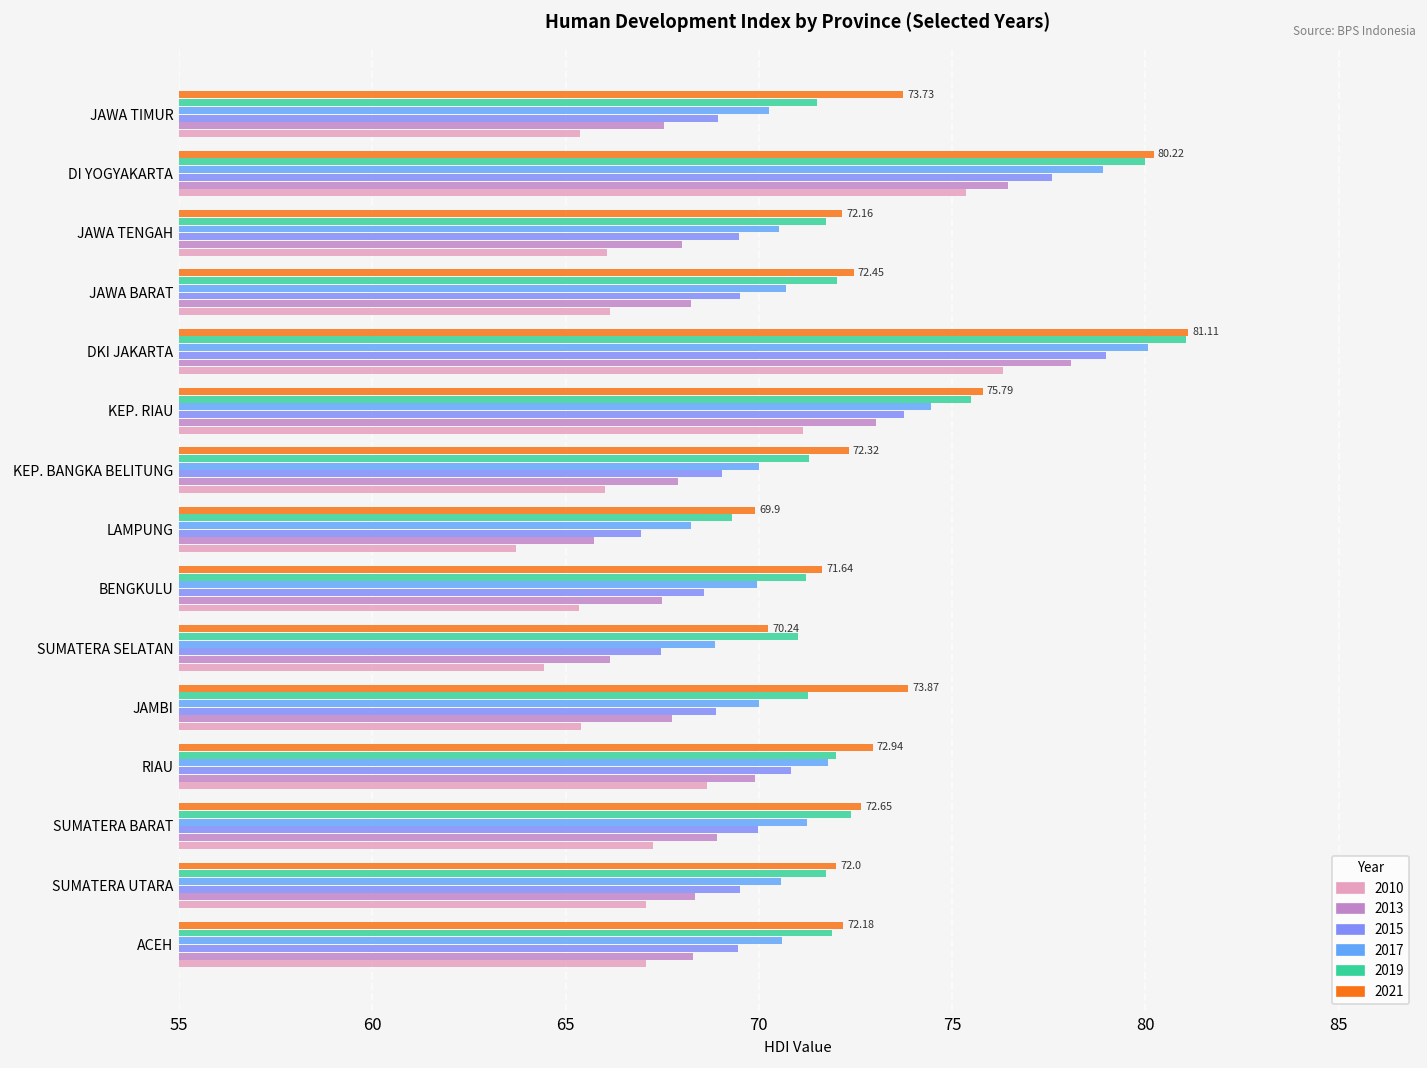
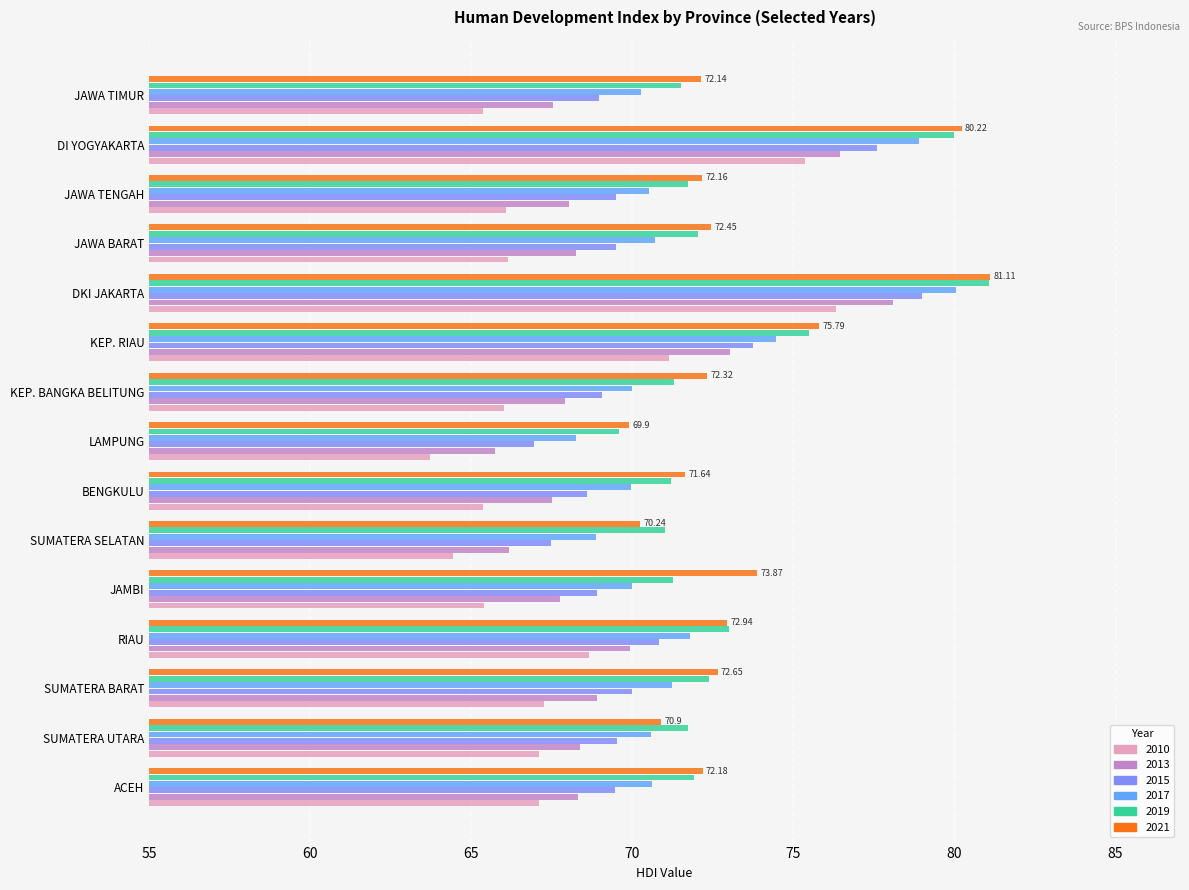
  {
    "2019": {
      "JAWA TIMUR": 71.5,
      "DI YOGYAKARTA": 80.0,
      "JAWA TENGAH": 71.7,
      "JAWA BARAT": 72.0,
      "DKI JAKARTA": 81.1,
      "KEP. RIAU": 75.5,
      "KEP. BANGKA BELITUNG": 71.3,
-     "LAMPUNG": 69.3,
+     "LAMPUNG": 69.6,
      "BENGKULU": 71.2,
      "JAMBI": 71.3,
-     "RIAU": 72,
+     "RIAU": 73,
      "SUMATERA BARAT": 72.4,
      "SUMATERA UTARA": 71.7,
      "ACEH": 71.9
    },
    "2021": {
-     "JAWA TIMUR": 73.73,
+     "JAWA TIMUR": 72.14,
      "DI YOGYAKARTA": 80.22,
      "JAWA TENGAH": 72.16,
      "JAWA BARAT": 72.45,
      "DKI JAKARTA": 81.11,
      "KEP. RIAU": 75.79,
      "KEP. BANGKA BELITUNG": 72.32,
      "LAMPUNG": 69.9,
      "BENGKULU": 71.64,
      "SUMATERA SELATAN": 70.24,
      "JAMBI": 73.87,
      "RIAU": 72.94,
      "SUMATERA BARAT": 72.65,
-     "SUMATERA UTARA": 72.0,
+     "SUMATERA UTARA": 70.9,
      "ACEH": 72.18
    }
  }
